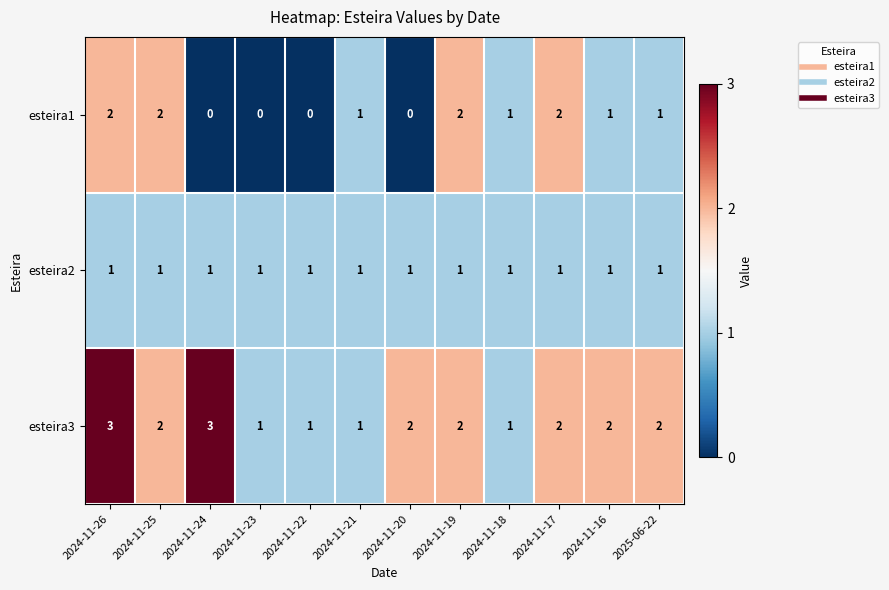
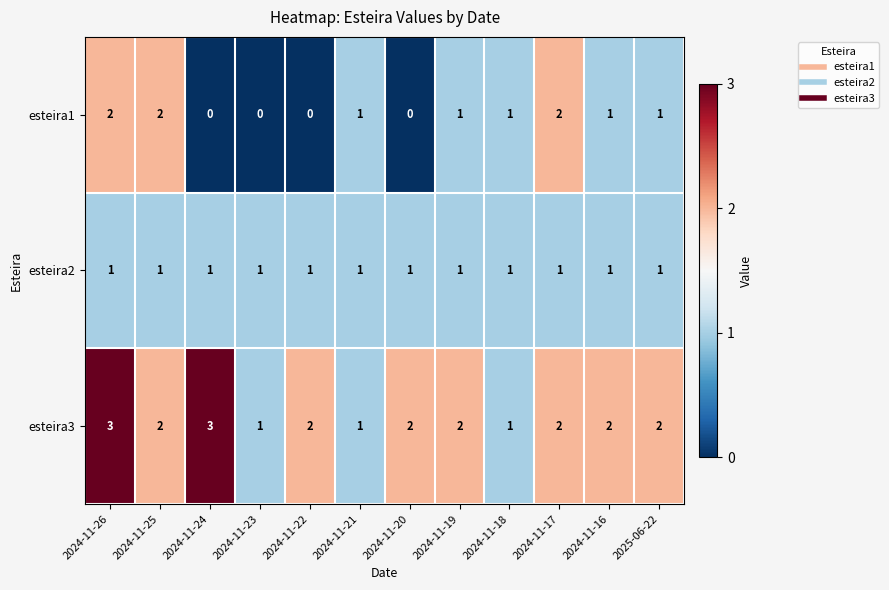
  {
    "esteira1": {
      "2024-11-26": 2,
      "2024-11-25": 2,
      "2024-11-24": 0,
      "2024-11-23": 0,
      "2024-11-22": 0,
      "2024-11-21": 1,
      "2024-11-20": 0,
-     "2024-11-19": 2,
+     "2024-11-19": 1,
      "2024-11-18": 1,
      "2024-11-17": 2,
      "2024-11-16": 1,
      "2025-06-22": 1
    },
    "esteira2": {
      "2024-11-26": 1,
      "2024-11-25": 1,
      "2024-11-24": 1,
      "2024-11-23": 1,
      "2024-11-22": 1,
      "2024-11-21": 1,
      "2024-11-20": 1,
      "2024-11-19": 1,
      "2024-11-18": 1,
      "2024-11-17": 1,
      "2024-11-16": 1,
      "2025-06-22": 1
    },
    "esteira3": {
      "2024-11-26": 3,
      "2024-11-25": 2,
      "2024-11-24": 3,
      "2024-11-23": 1,
-     "2024-11-22": 1,
+     "2024-11-22": 2,
      "2024-11-21": 1,
      "2024-11-20": 2,
      "2024-11-19": 2,
      "2024-11-18": 1,
      "2024-11-17": 2,
      "2024-11-16": 2,
      "2025-06-22": 2
    }
  }
